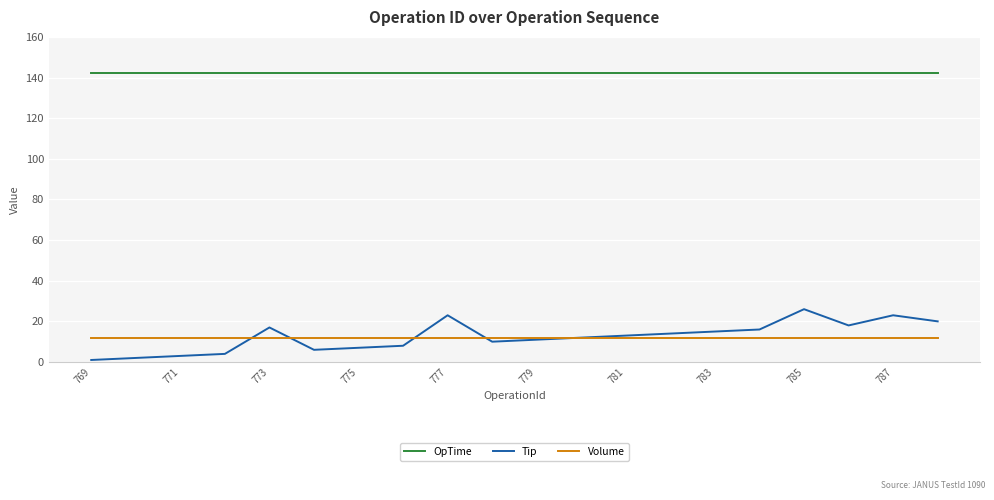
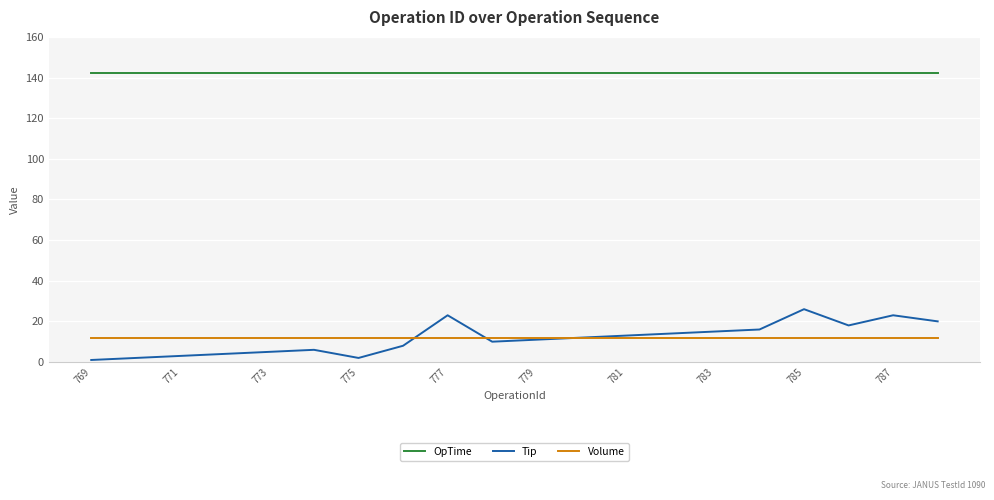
  {
    "OpTime": {
      "769": 142,
      "771": 142,
      "773": 142,
      "775": 142,
      "777": 142,
      "779": 142,
      "781": 142,
      "783": 142,
      "785": 142,
      "787": 142
    },
    "Tip": {
      "769": 1,
      "771": 3,
-     "773": 17,
-     "775": 7,
+     "773": 5,
+     "775": 2,
      "777": 23,
      "783": 15,
      "785": 26,
      "787": 23
    },
    "Volume": {
      "769": 12,
      "771": 12,
      "773": 12,
      "775": 12,
      "777": 12,
      "783": 12,
      "785": 12,
      "787": 12
    }
  }
